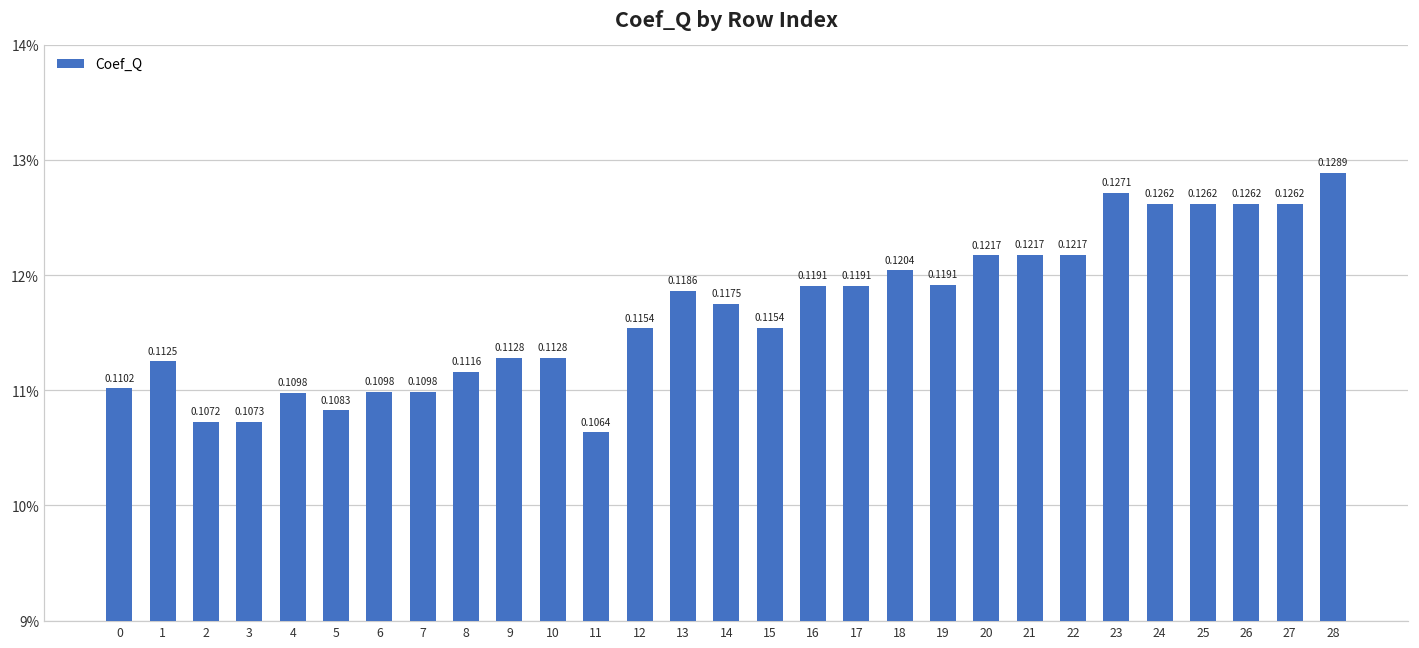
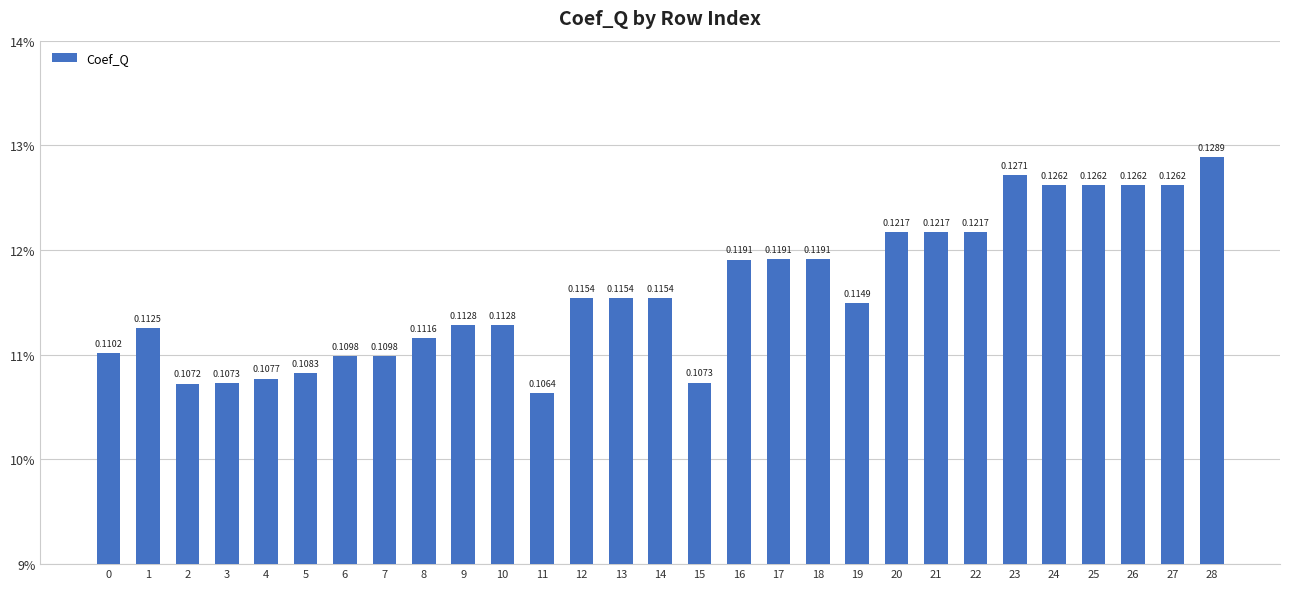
  {
    "0": 0.1102,
    "1": 0.1125,
    "2": 0.1072,
    "3": 0.1073,
-   "4": 0.1098,
+   "4": 0.1077,
    "5": 0.1083,
    "6": 0.1098,
    "7": 0.1098,
    "8": 0.1116,
    "9": 0.1128,
    "10": 0.1128,
    "11": 0.1064,
    "12": 0.1154,
-   "13": 0.1186,
-   "14": 0.1175,
-   "15": 0.1154,
+   "13": 0.1154,
+   "14": 0.1154,
+   "15": 0.1073,
    "16": 0.1191,
    "17": 0.1191,
-   "18": 0.1204,
-   "19": 0.1191,
+   "18": 0.1191,
+   "19": 0.1149,
    "20": 0.1217,
    "21": 0.1217,
    "22": 0.1217,
    "23": 0.1271,
    "24": 0.1262,
    "25": 0.1262,
    "26": 0.1262,
    "27": 0.1262,
    "28": 0.1289
  }
